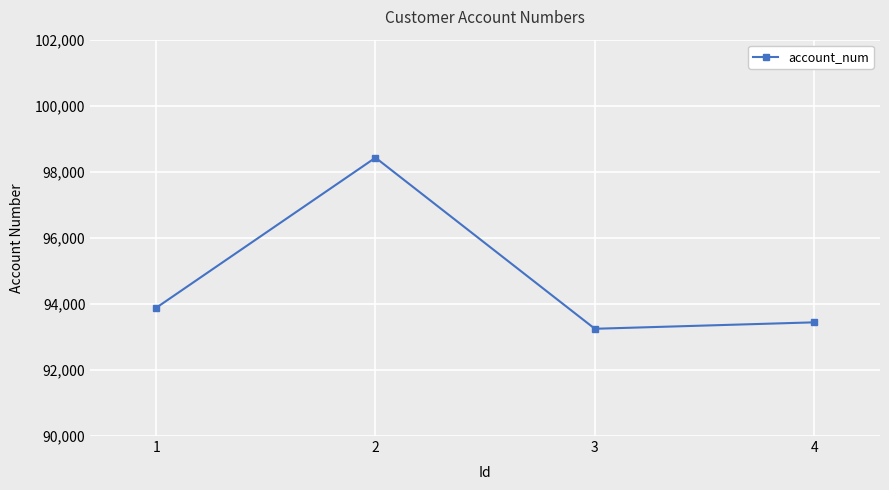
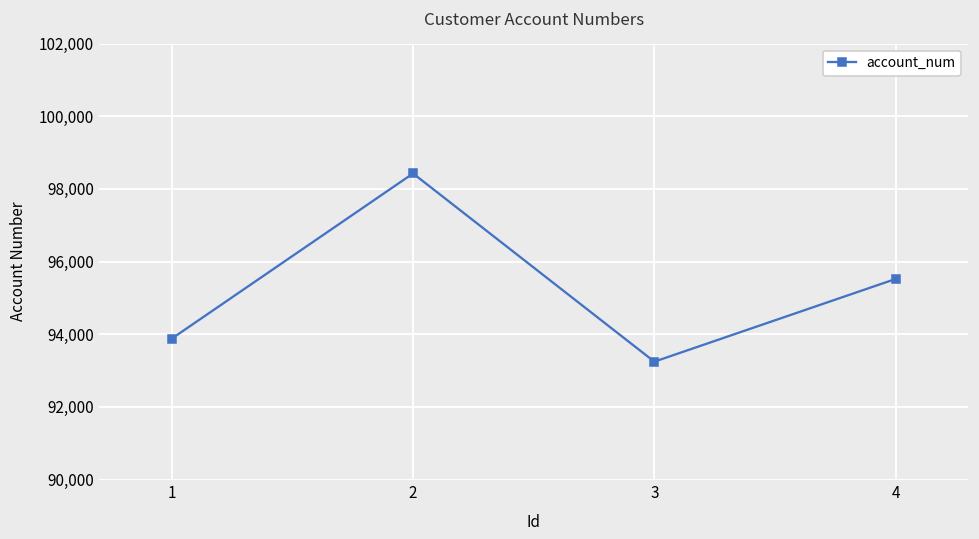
  {
    "1": "93,900",
    "2": "98,400",
    "3": "93,200",
-   "4": "93,400"
+   "4": "95,500"
  }
